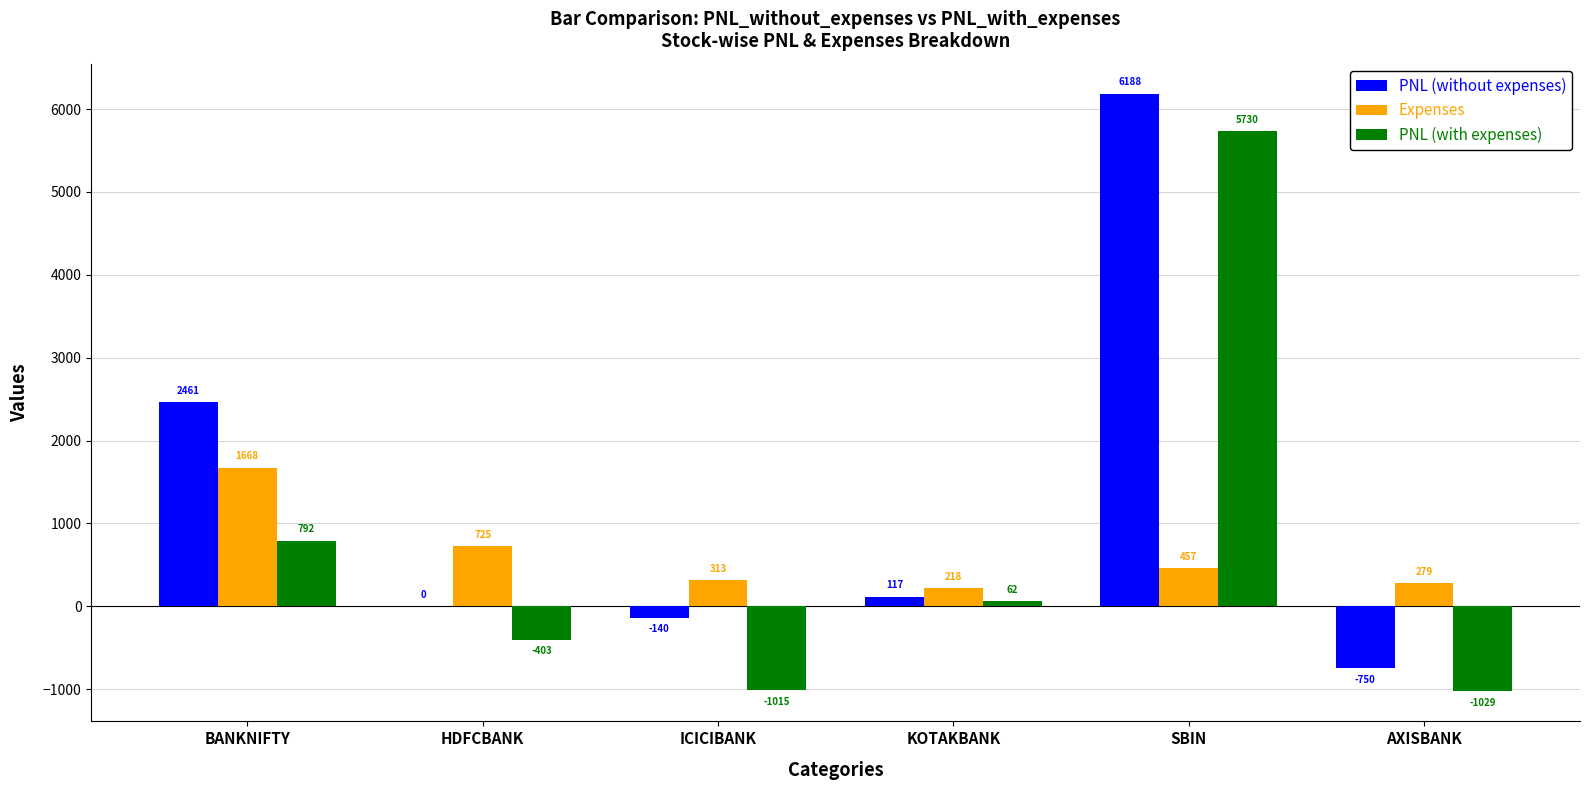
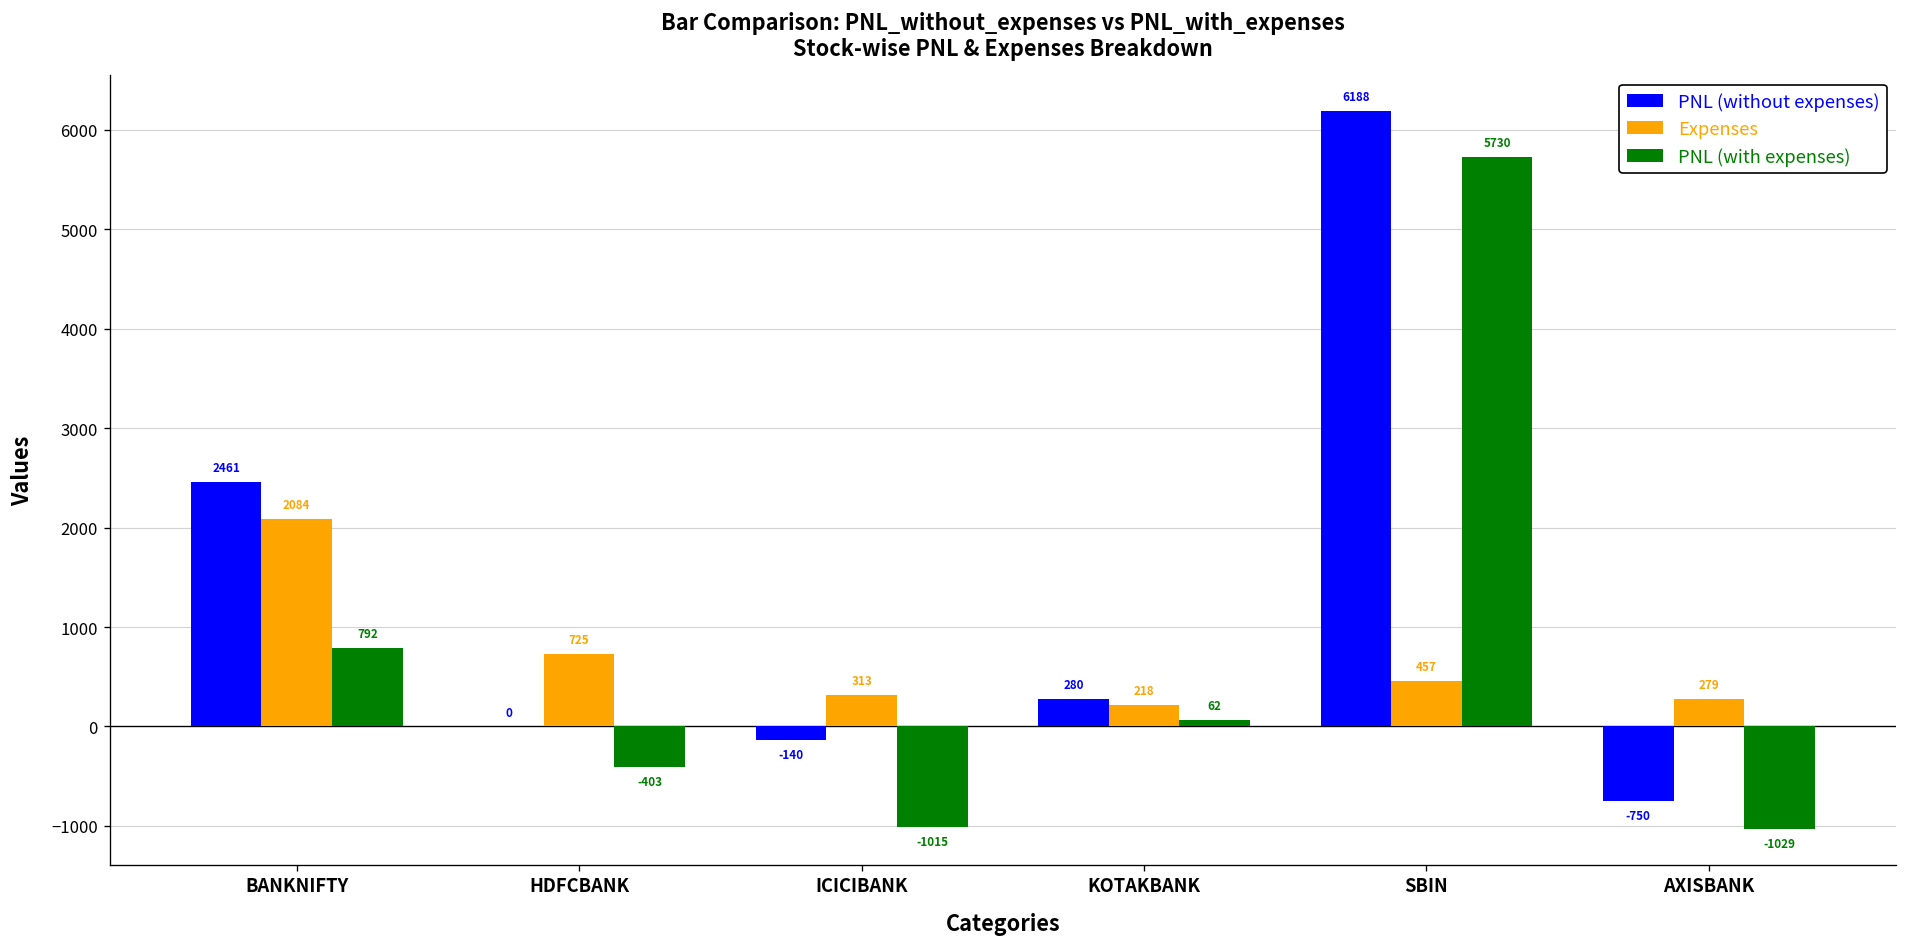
  {
    "PNL (without expenses)": {
      "BANKNIFTY": 2461,
      "HDFCBANK": 0,
      "ICICIBANK": -140,
-     "KOTAKBANK": 117,
+     "KOTAKBANK": 280,
      "SBIN": 6188,
      "AXISBANK": -750
    },
    "Expenses": {
-     "BANKNIFTY": 1668,
+     "BANKNIFTY": 2084,
      "HDFCBANK": 725,
      "ICICIBANK": 313,
      "KOTAKBANK": 218,
      "SBIN": 457,
      "AXISBANK": 279
    },
    "PNL (with expenses)": {
      "BANKNIFTY": 792,
      "HDFCBANK": -403,
      "ICICIBANK": -1015,
      "KOTAKBANK": 62,
      "SBIN": 5730,
      "AXISBANK": -1029
    }
  }
